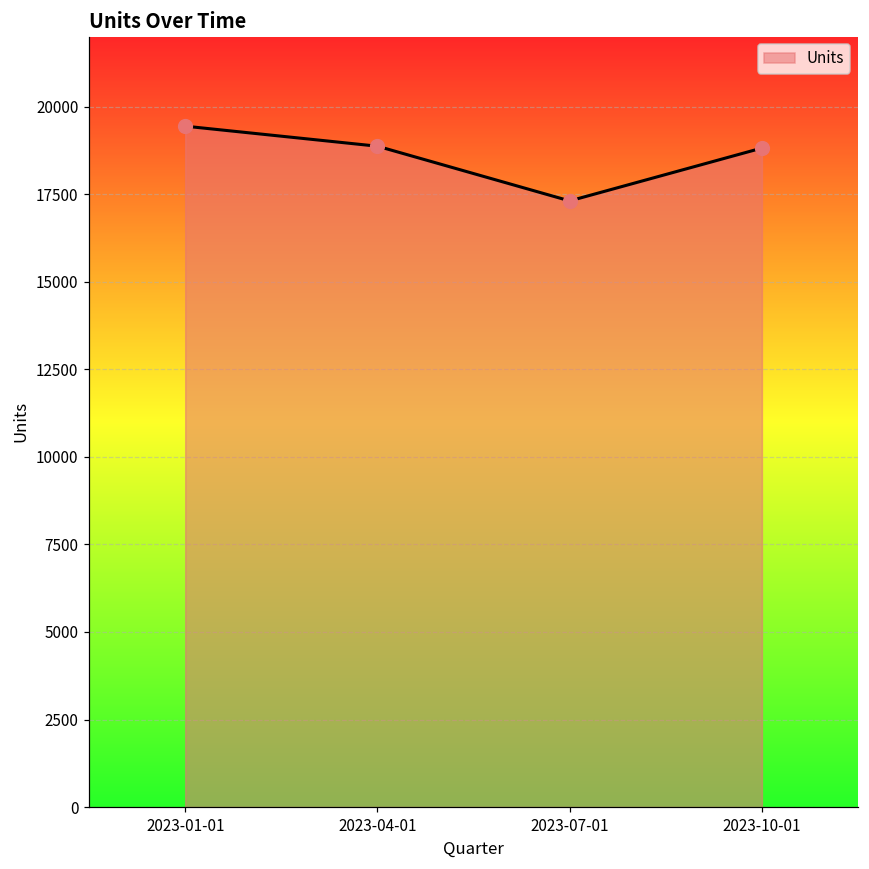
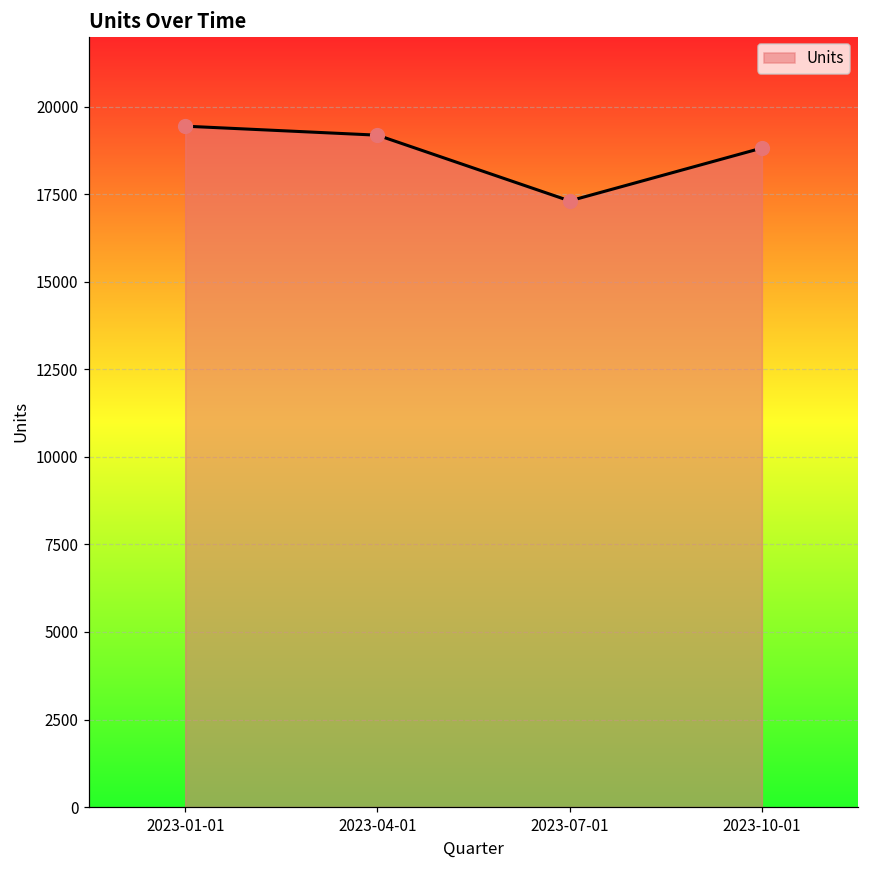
  {
    "2023-01-01": 19400,
-   "2023-04-01": 18900,
+   "2023-04-01": 19200,
    "2023-07-01": 17300,
    "2023-10-01": 18800
  }
